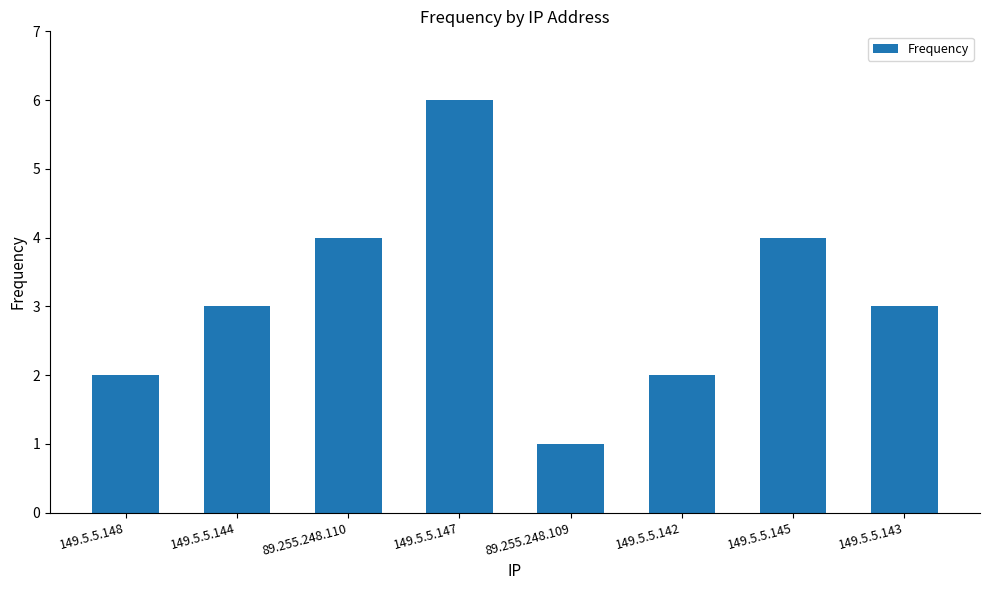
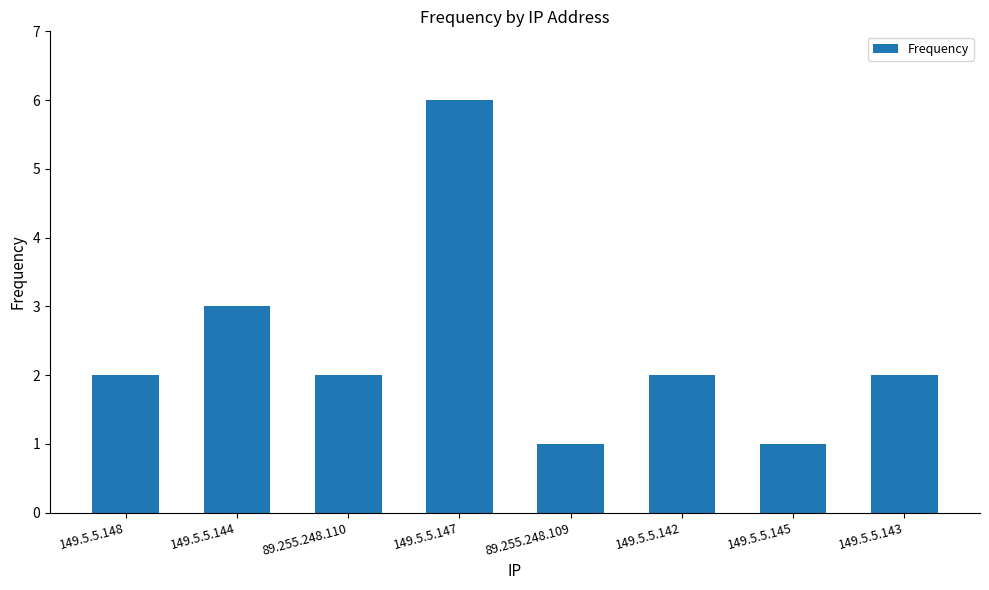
  {
    "149.5.5.148": 2,
    "149.5.5.144": 3,
-   "89.255.248.110": 4,
+   "89.255.248.110": 2,
    "149.5.5.147": 6,
    "89.255.248.109": 1,
    "149.5.5.142": 2,
-   "149.5.5.145": 4,
-   "149.5.5.143": 3
+   "149.5.5.145": 1,
+   "149.5.5.143": 2
  }
